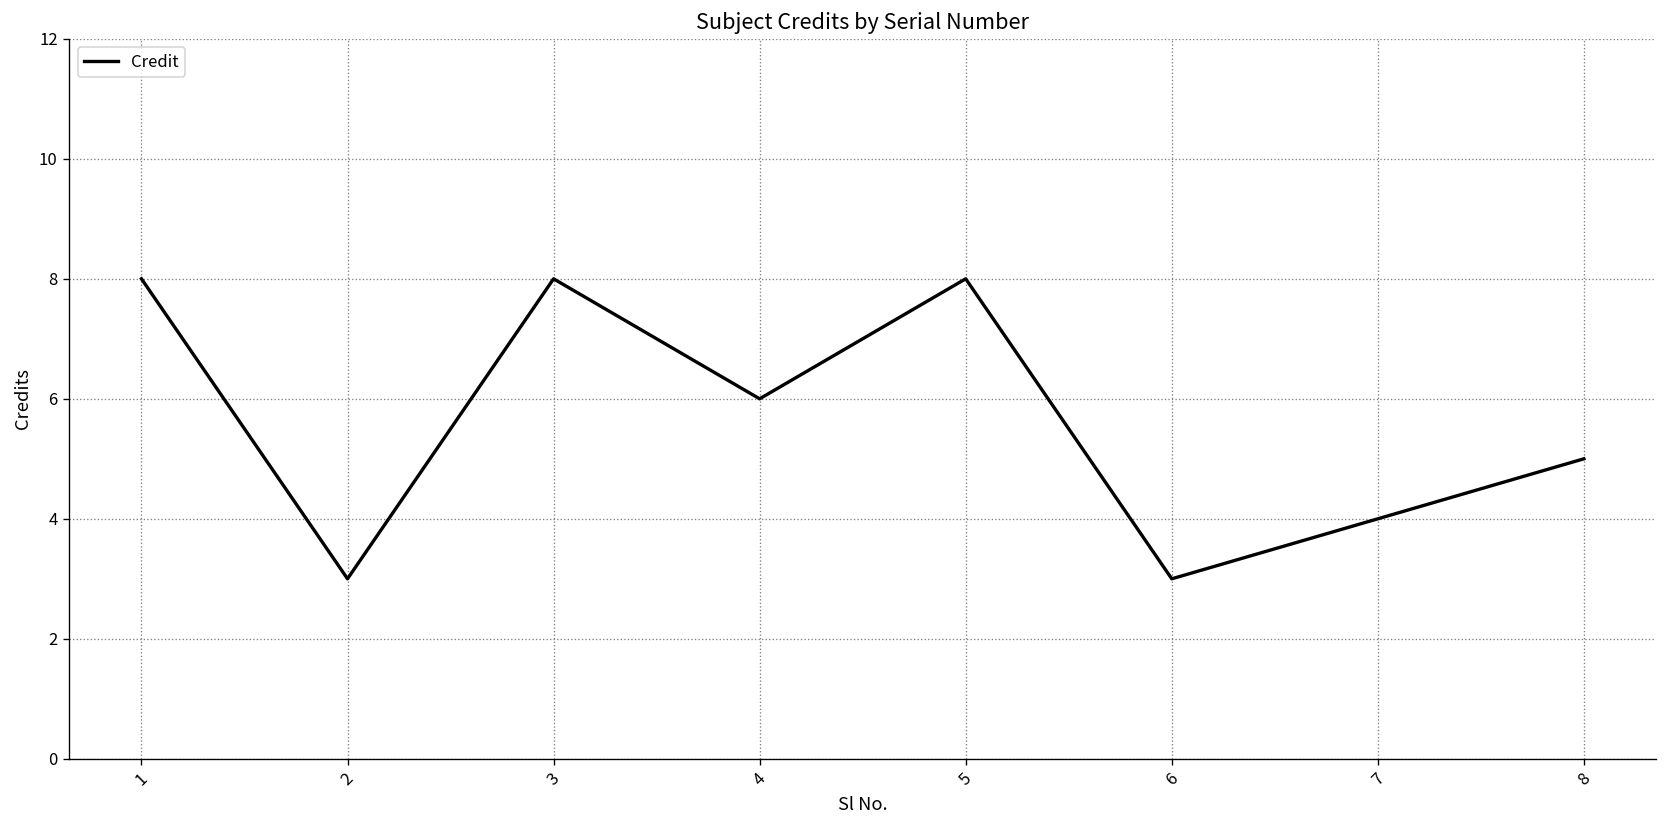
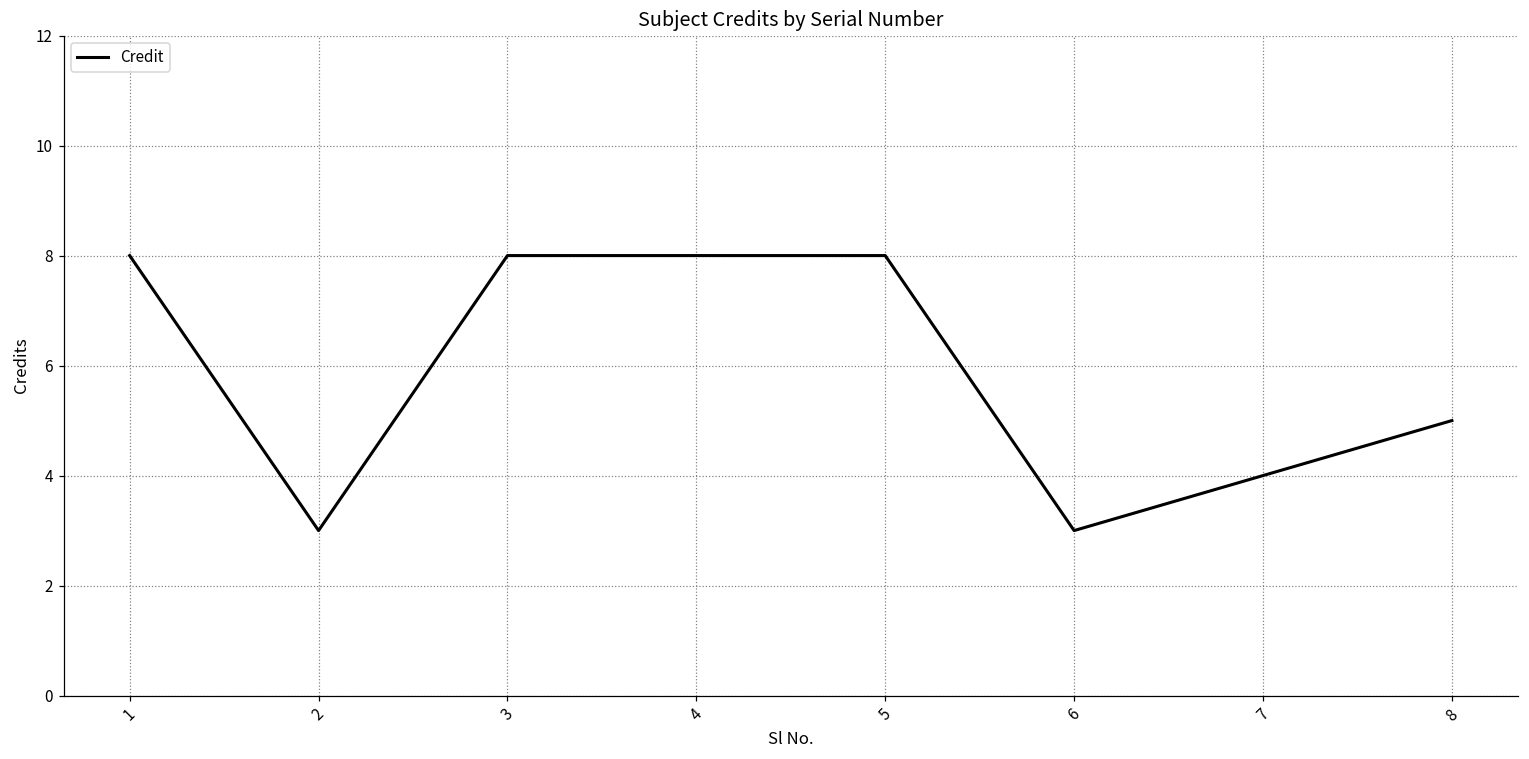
  {
    "1": 8,
    "2": 3,
    "3": 8,
-   "4": 6,
+   "4": 8,
    "5": 8,
    "6": 3,
    "7": 4,
    "8": 5
  }
